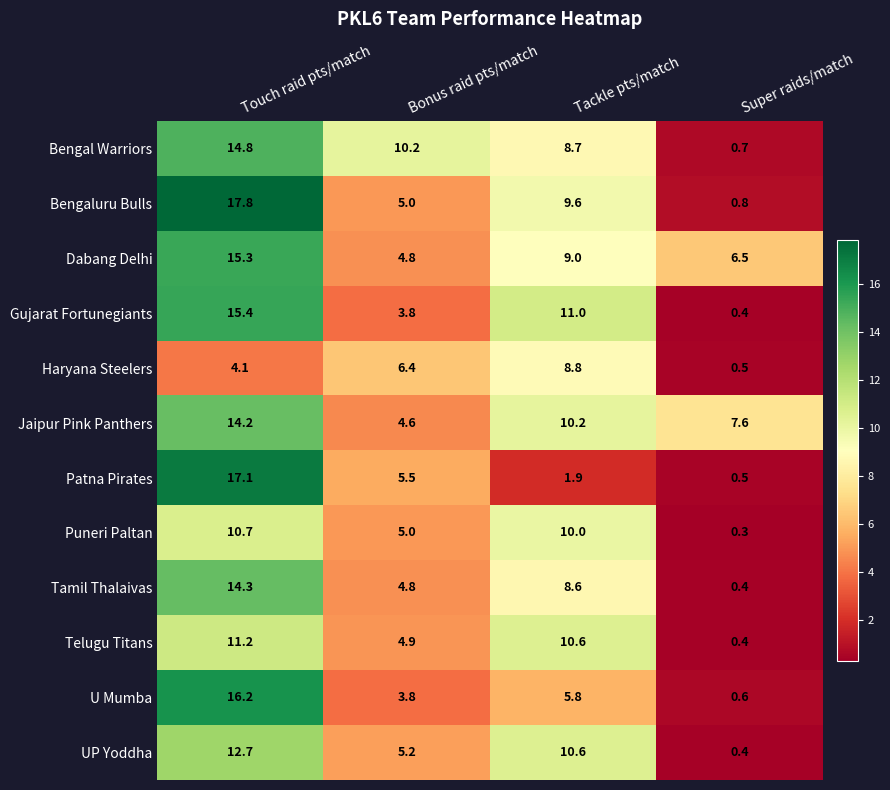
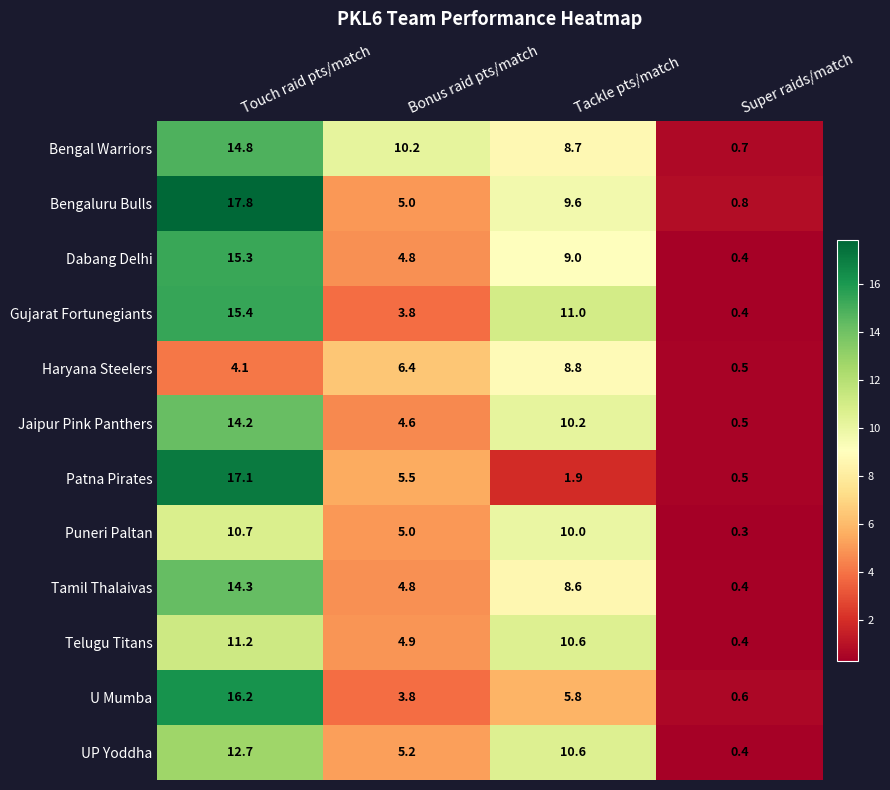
  {
    "Bengal Warriors": {
      "Touch raid pts/match": 14.8,
      "Bonus raid pts/match": 10.2,
      "Tackle pts/match": 8.7,
      "Super raids/match": 0.7
    },
    "Bengaluru Bulls": {
      "Touch raid pts/match": 17.8,
      "Bonus raid pts/match": 5.0,
      "Tackle pts/match": 9.6,
      "Super raids/match": 0.8
    },
    "Dabang Delhi": {
      "Touch raid pts/match": 15.3,
      "Bonus raid pts/match": 4.8,
      "Tackle pts/match": 9.0,
-     "Super raids/match": 6.5
+     "Super raids/match": 0.4
    },
    "Gujarat Fortunegiants": {
      "Touch raid pts/match": 15.4,
      "Bonus raid pts/match": 3.8,
      "Tackle pts/match": 11.0,
      "Super raids/match": 0.4
    },
    "Haryana Steelers": {
      "Touch raid pts/match": 4.1,
      "Bonus raid pts/match": 6.4,
      "Tackle pts/match": 8.8,
      "Super raids/match": 0.5
    },
    "Jaipur Pink Panthers": {
      "Touch raid pts/match": 14.2,
      "Bonus raid pts/match": 4.6,
      "Tackle pts/match": 10.2,
-     "Super raids/match": 7.6
+     "Super raids/match": 0.5
    },
    "Patna Pirates": {
      "Touch raid pts/match": 17.1,
      "Bonus raid pts/match": 5.5,
      "Tackle pts/match": 1.9,
      "Super raids/match": 0.5
    },
    "Puneri Paltan": {
      "Touch raid pts/match": 10.7,
      "Bonus raid pts/match": 5.0,
      "Tackle pts/match": 10.0,
      "Super raids/match": 0.3
    },
    "Tamil Thalaivas": {
      "Touch raid pts/match": 14.3,
      "Bonus raid pts/match": 4.8,
      "Tackle pts/match": 8.6,
      "Super raids/match": 0.4
    },
    "Telugu Titans": {
      "Touch raid pts/match": 11.2,
      "Bonus raid pts/match": 4.9,
      "Tackle pts/match": 10.6,
      "Super raids/match": 0.4
    },
    "U Mumba": {
      "Touch raid pts/match": 16.2,
      "Bonus raid pts/match": 3.8,
      "Tackle pts/match": 5.8,
      "Super raids/match": 0.6
    },
    "UP Yoddha": {
      "Touch raid pts/match": 12.7,
      "Bonus raid pts/match": 5.2,
      "Tackle pts/match": 10.6,
      "Super raids/match": 0.4
    }
  }
